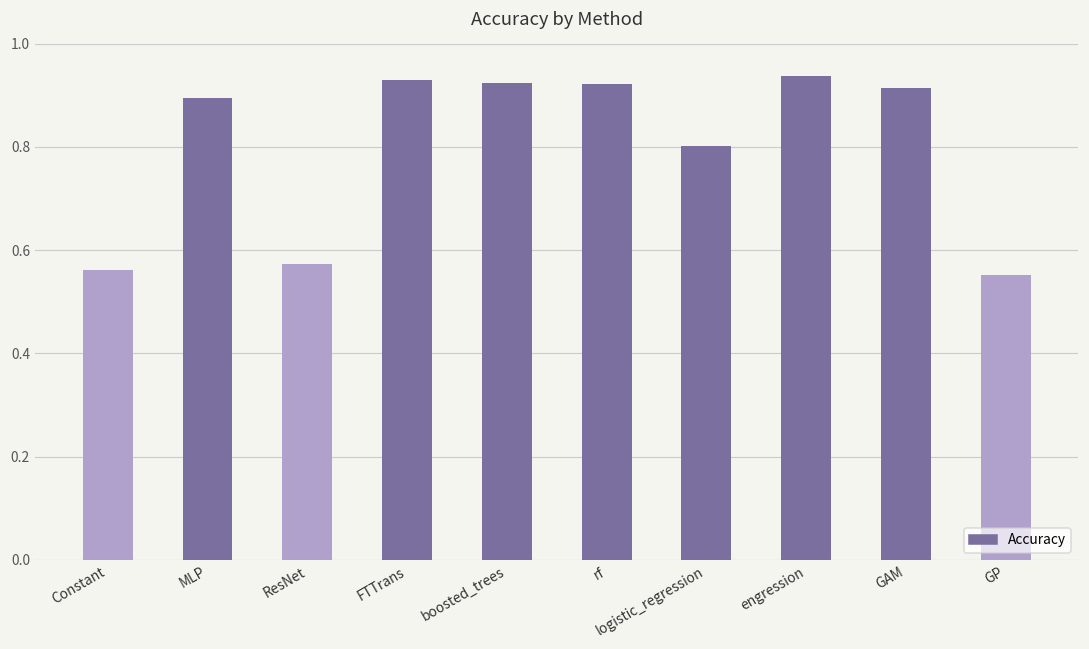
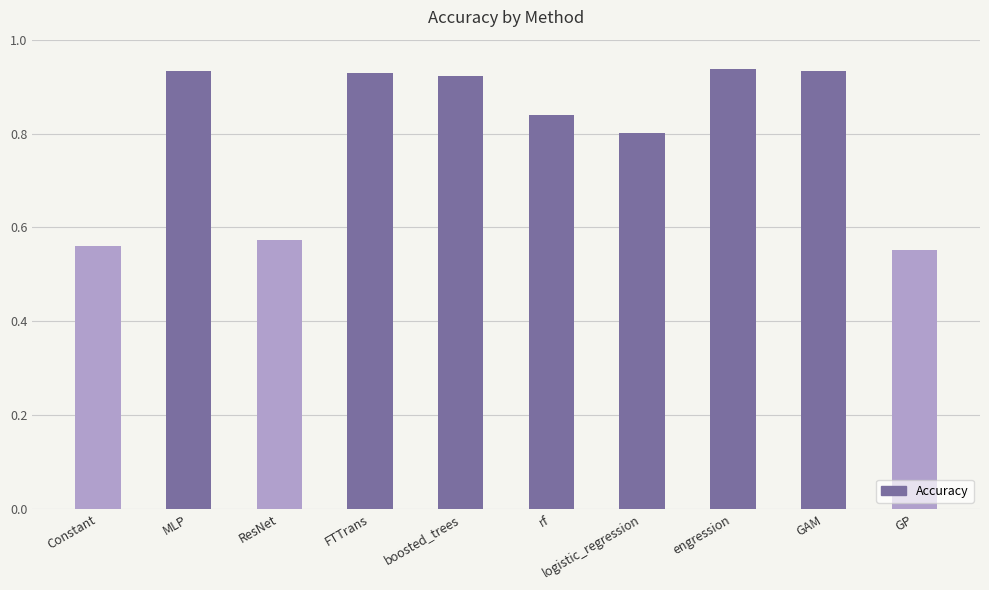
  {
    "Constant": 0.56,
-   "MLP": 0.90,
+   "MLP": 0.93,
    "ResNet": 0.57,
    "FTTrans": 0.93,
    "boosted_trees": 0.92,
-   "rf": 0.92,
+   "rf": 0.84,
    "logistic_regression": 0.80,
    "engression": 0.94,
-   "GAM": 0.91,
+   "GAM": 0.93,
    "GP": 0.55
  }
